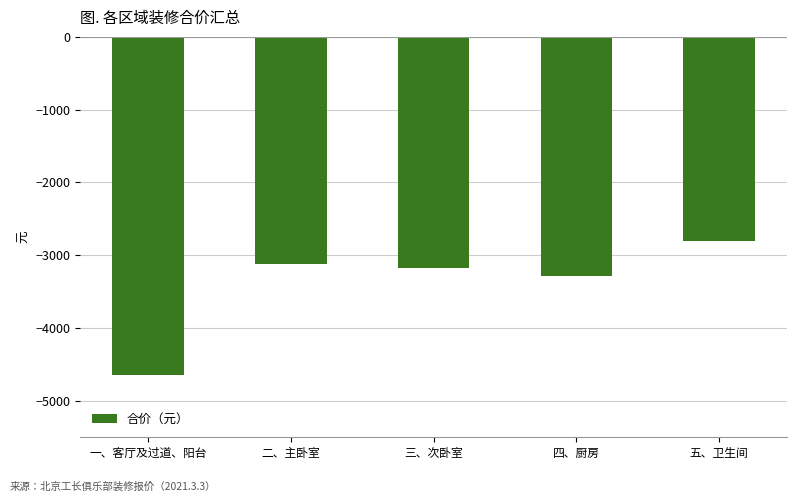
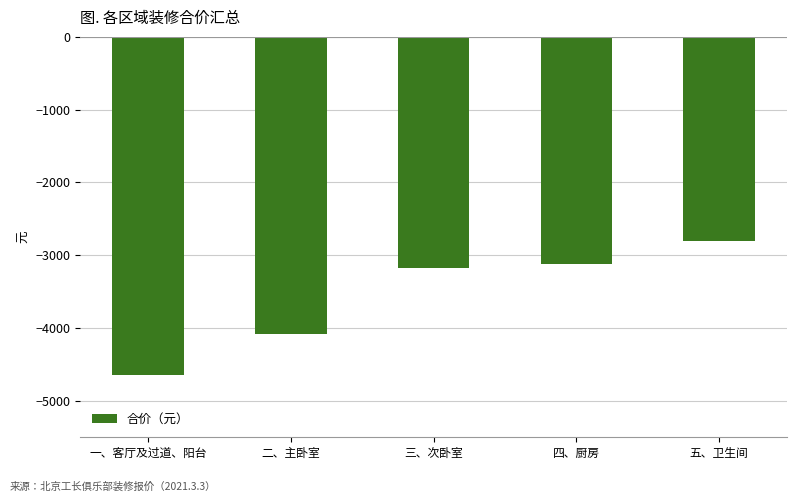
  {
    "一、客厅及过道、阳台": -4600,
-   "二、主卧室": -3100,
+   "二、主卧室": -4100,
    "三、次卧室": -3200,
-   "四、厨房": -3300,
+   "四、厨房": -3100,
    "五、卫生间": -2800
  }
